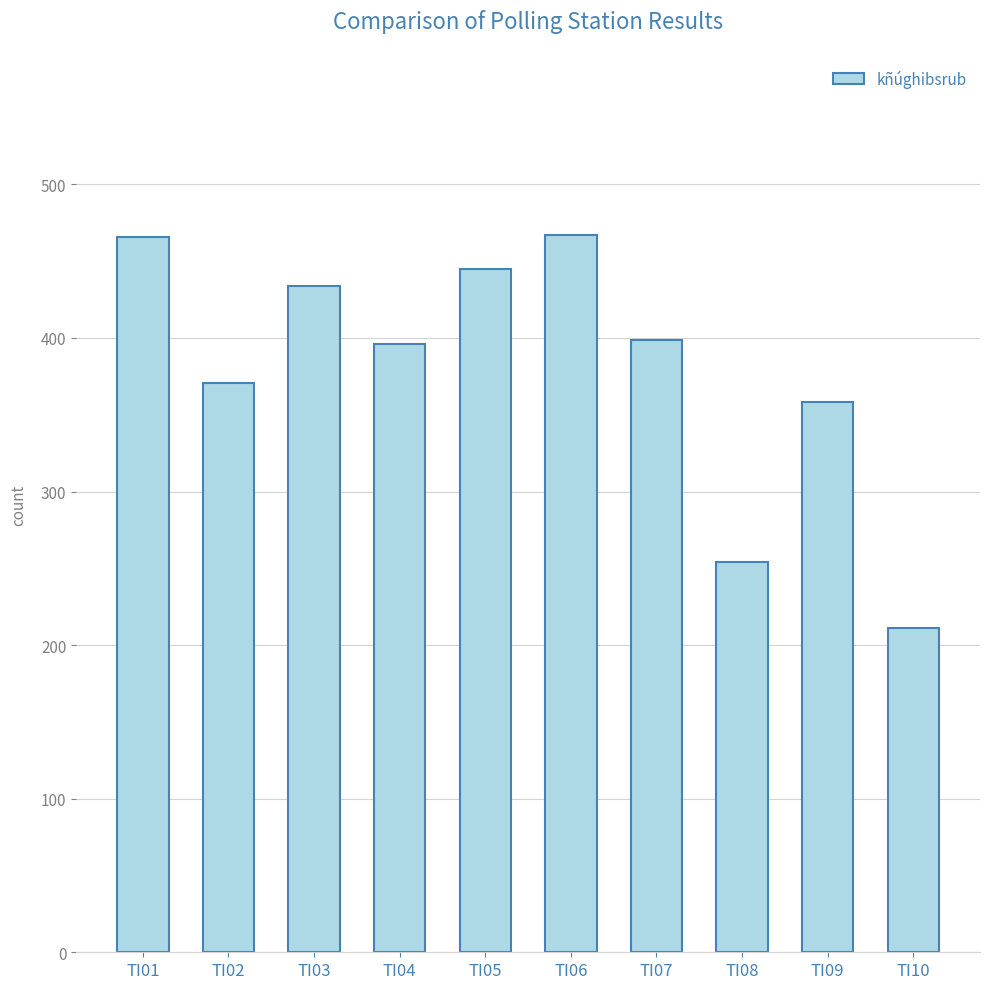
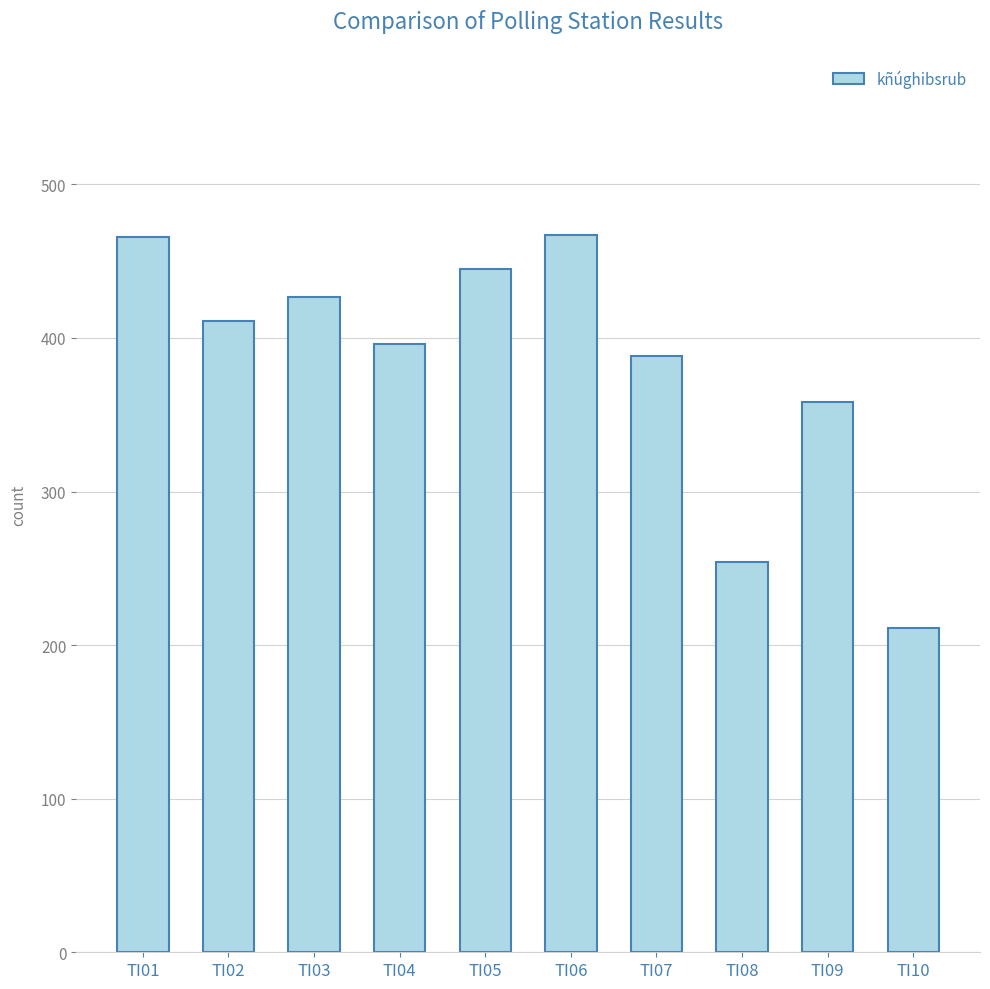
  {
    "TI01": 466,
-   "TI02": 371,
-   "TI03": 434,
+   "TI02": 411,
+   "TI03": 427,
    "TI04": 396,
    "TI05": 445,
    "TI06": 467,
-   "TI07": 399,
+   "TI07": 388,
    "TI08": 254,
    "TI09": 358,
    "TI10": 211
  }
